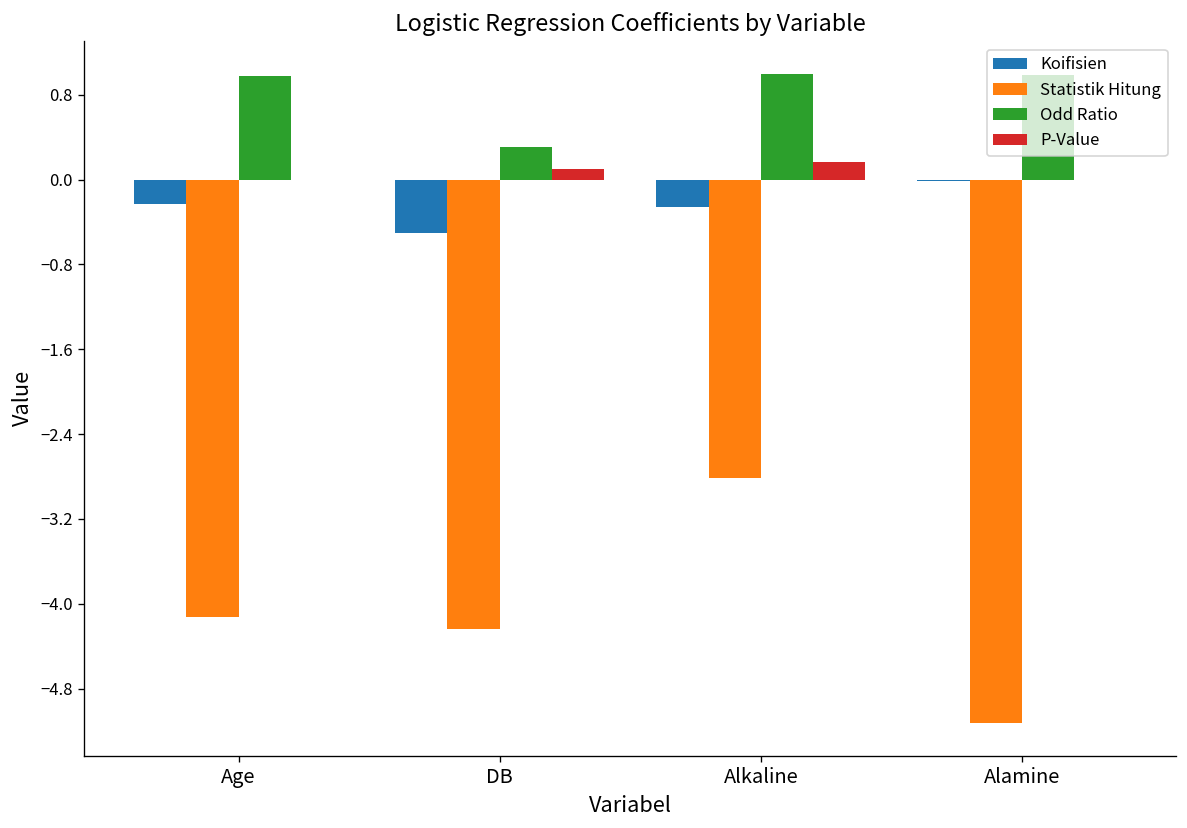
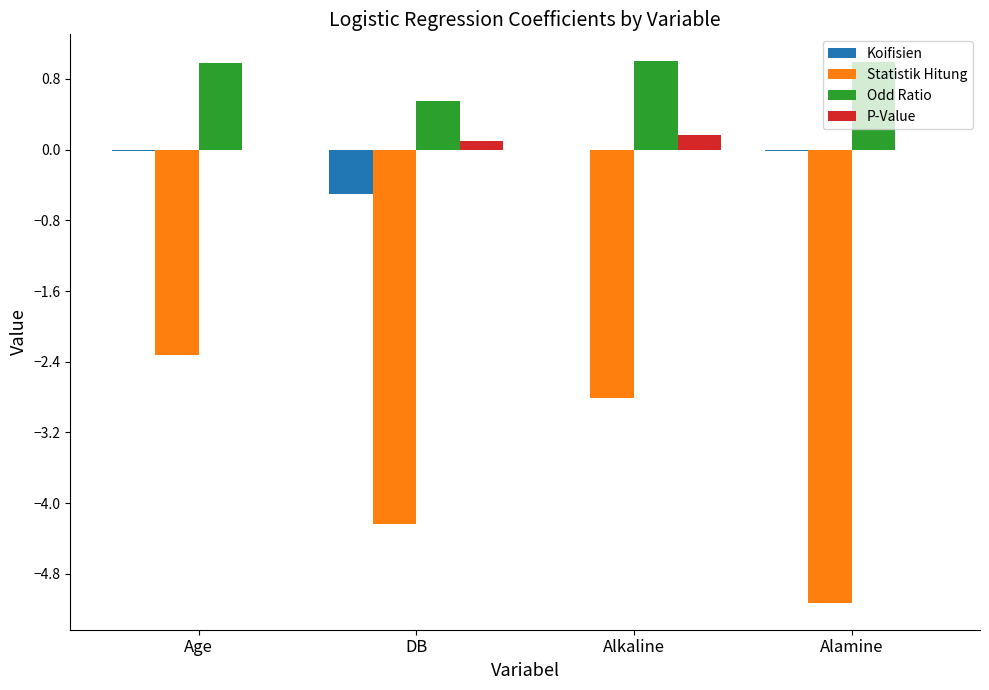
  {
    "Koifisien": {
-     "Age": -0.2,
+     "Age": 0.0,
      "DB": -0.5,
-     "Alkaline": -0.3
+     "Alkaline": 0.0
    },
    "Statistik Hitung": {
-     "Age": -4.1,
+     "Age": -2.3,
      "DB": -4.2,
      "Alkaline": -2.8,
      "Alamine": -5.1
    },
    "Odd Ratio": {
      "Age": 1.0,
-     "DB": 0.3,
+     "DB": 0.5,
      "Alkaline": 1.0
    },
    "P-Value": {
      "Age": 0.0,
      "DB": 0.1,
      "Alkaline": 0.2,
      "Alamine": 0.0
    }
  }
